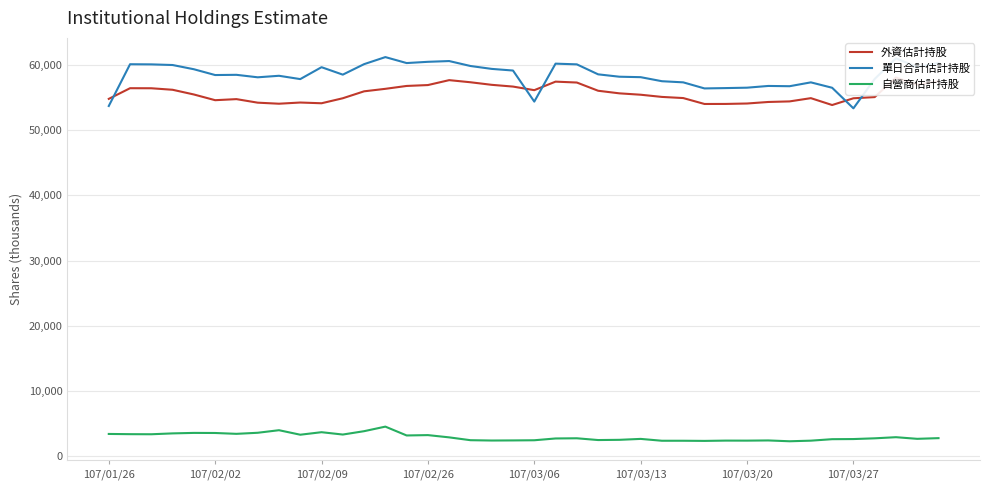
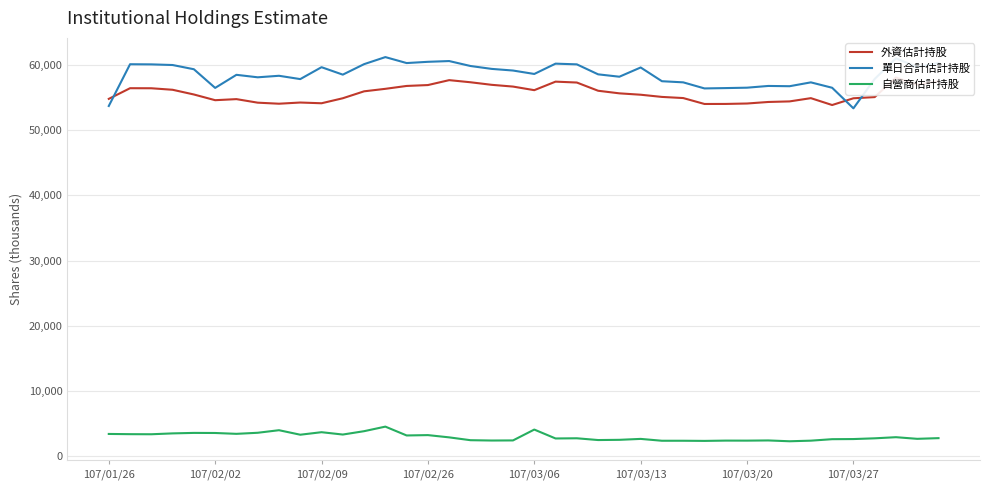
  {
    "外資估計持股": {
      "107/01/26": "55,000",
      "107/02/02": "55,000",
      "107/02/09": "54,000",
      "107/02/26": "57,000",
      "107/03/06": "56,000",
      "107/03/13": "55,000",
      "107/03/20": "54,000",
      "107/03/27": "55,000"
    },
    "單日合計估計持股": {
      "107/01/26": "54,000",
-     "107/02/02": "58,000",
+     "107/02/02": "56,000",
      "107/02/09": "60,000",
      "107/02/26": "60,000",
-     "107/03/06": "54,000",
-     "107/03/13": "58,000",
+     "107/03/06": "59,000",
+     "107/03/13": "60,000",
      "107/03/20": "56,000",
      "107/03/27": "53,000"
    },
    "自營商估計持股": {
      "107/01/26": "3,000",
      "107/02/02": "4,000",
      "107/02/09": "4,000",
      "107/02/26": "3,000",
-     "107/03/06": "2,000",
+     "107/03/06": "4,000",
      "107/03/13": "3,000",
      "107/03/20": "2,000",
      "107/03/27": "3,000"
    }
  }
